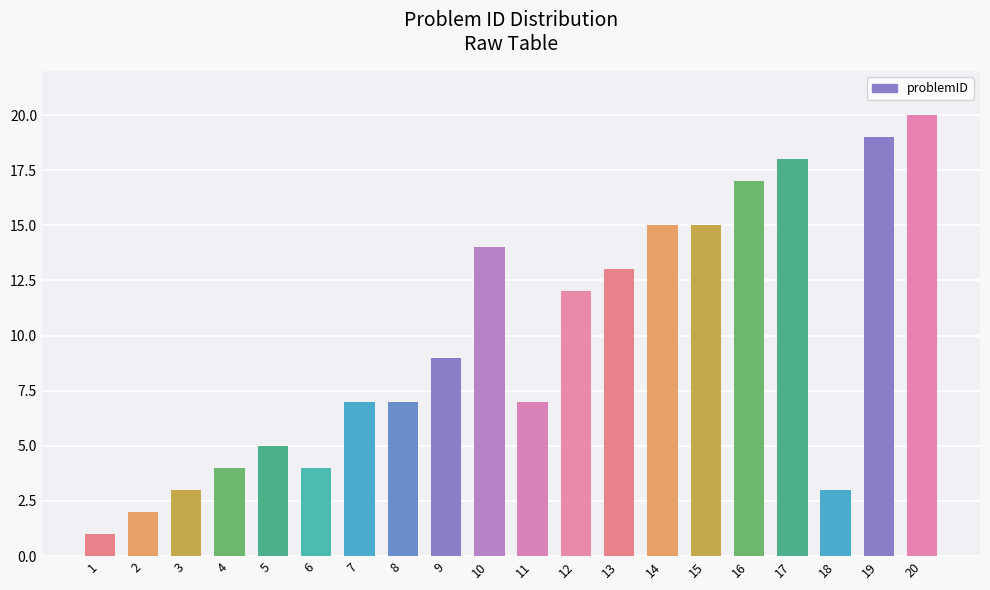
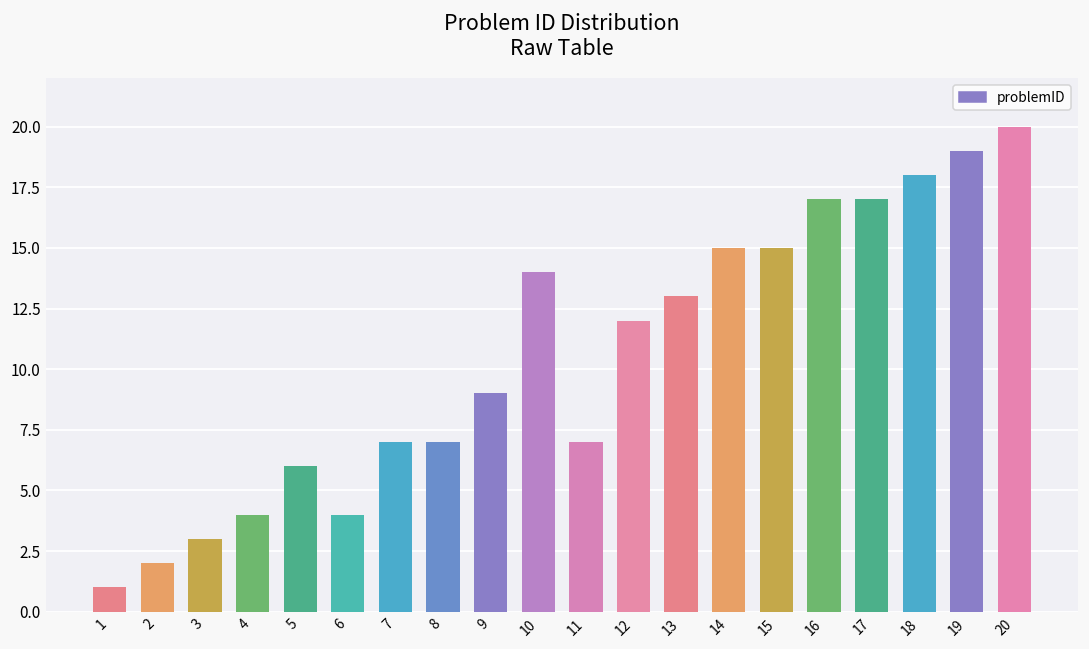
  {
    "1": 1,
    "2": 2,
    "3": 3,
    "4": 4,
-   "5": 5,
+   "5": 6,
    "6": 4,
    "7": 7,
    "8": 7,
    "9": 9,
    "10": 14,
    "11": 7,
    "12": 12,
    "13": 13,
    "14": 15,
    "15": 15,
    "16": 17,
-   "17": 18,
-   "18": 3,
+   "17": 17,
+   "18": 18,
    "19": 19,
    "20": 20
  }
